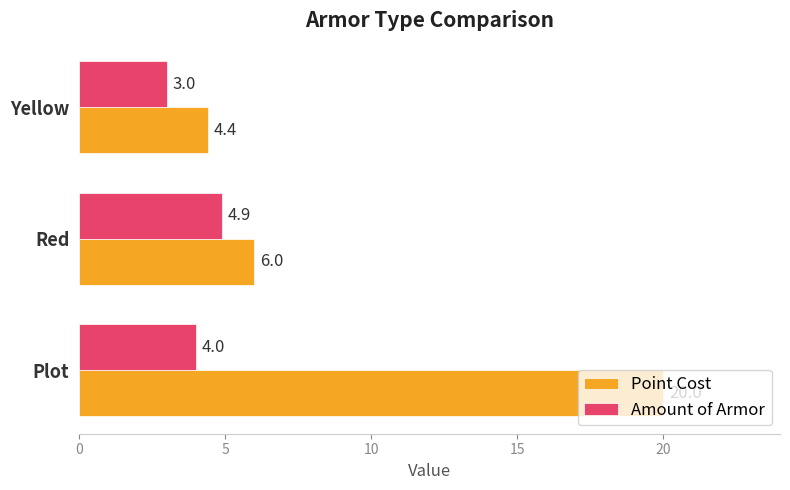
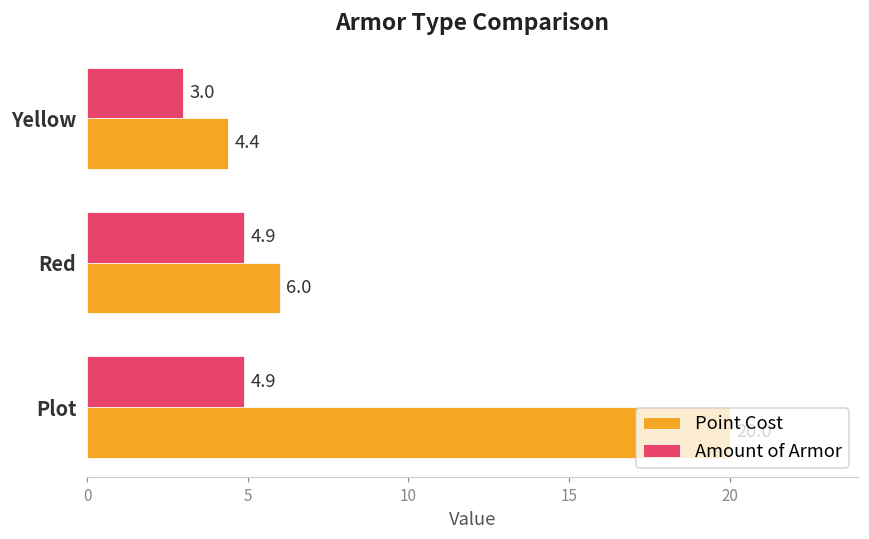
  {
    "Point Cost": {
      "Yellow": 4.4,
      "Red": 6.0
    },
    "Amount of Armor": {
      "Yellow": 3.0,
      "Red": 4.9,
-     "Plot": 4.0
+     "Plot": 4.9
    }
  }
